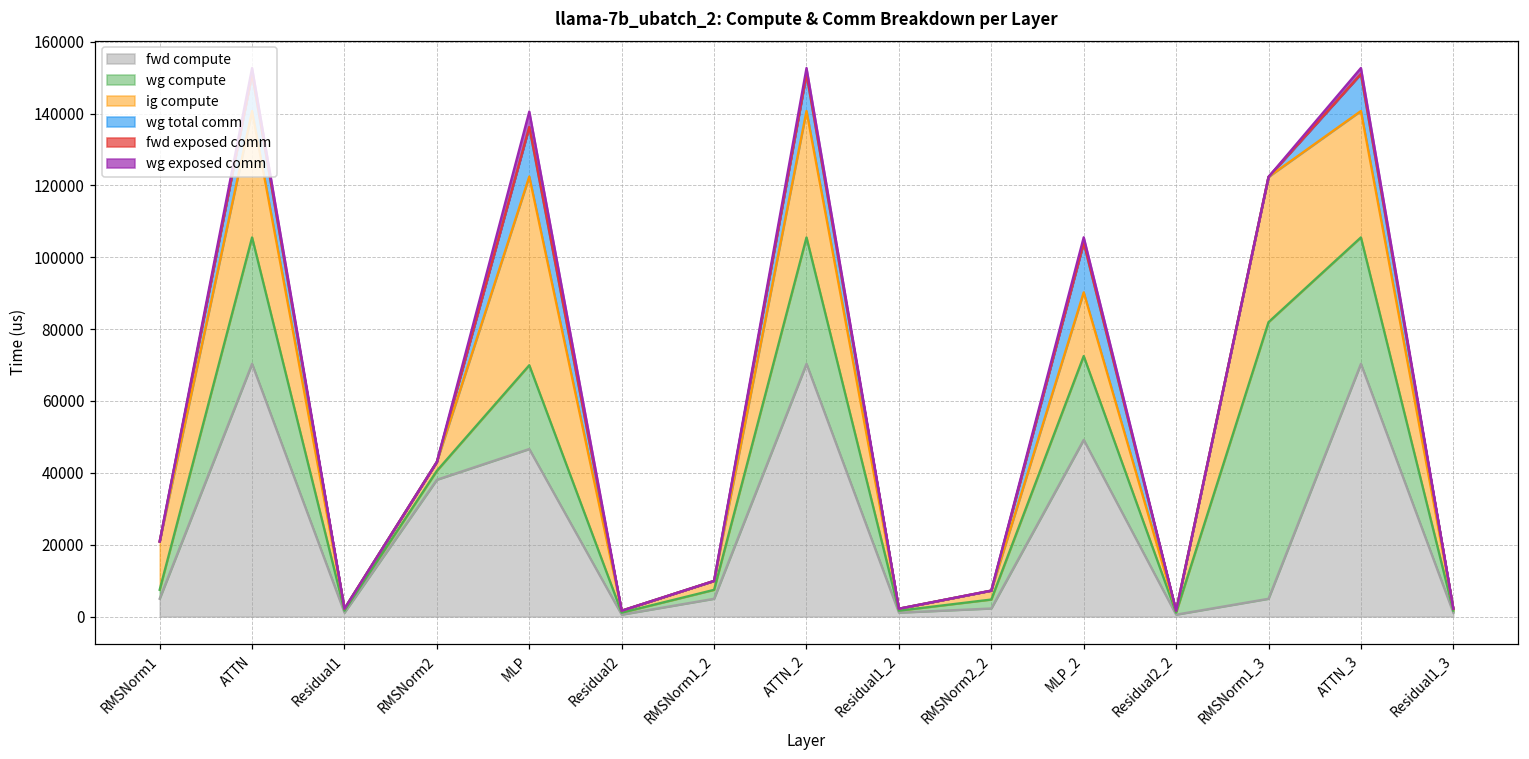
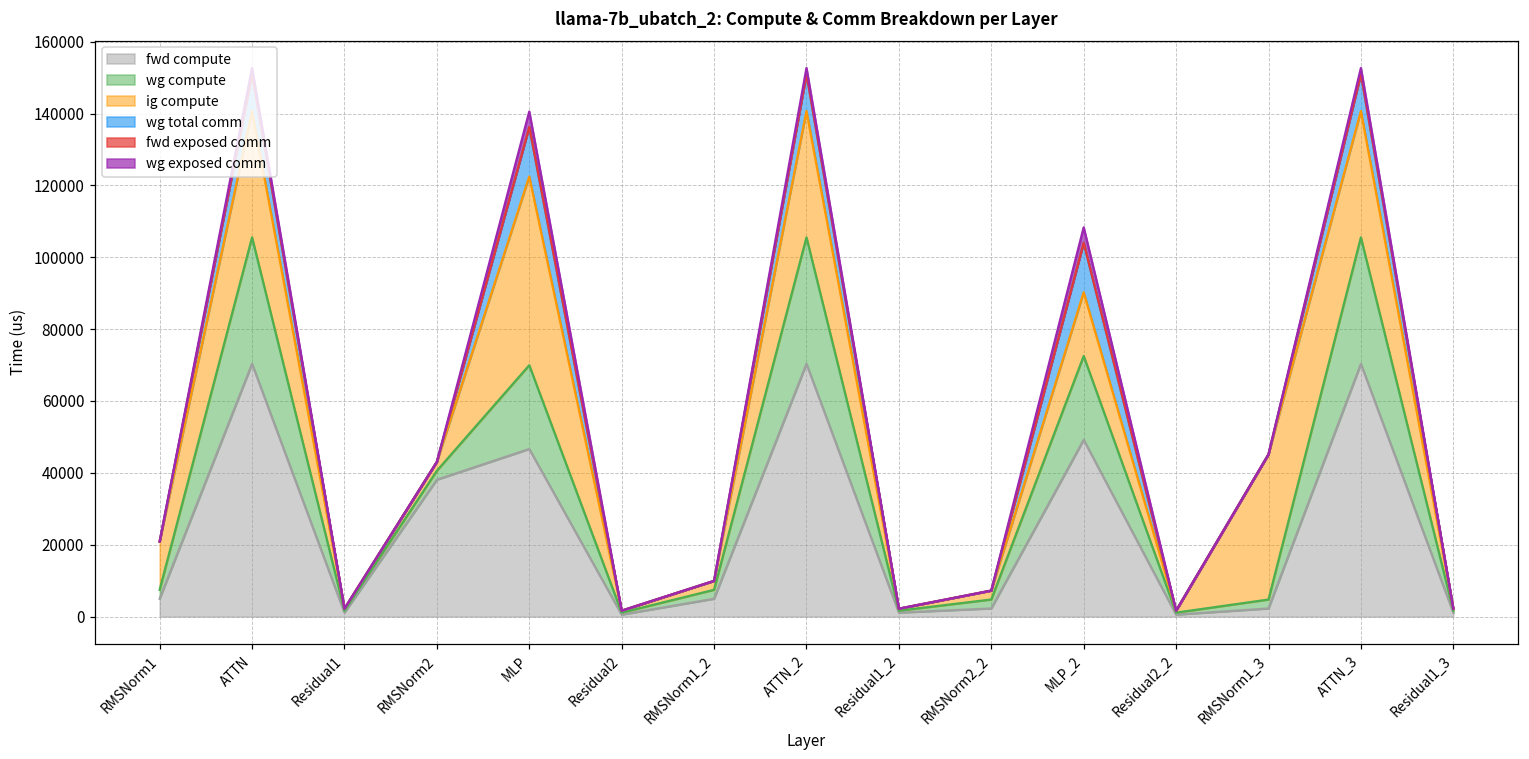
  {
    "fwd compute": {
      "RMSNorm1": 5000,
      "ATTN": 70000,
      "RMSNorm2": 38000,
      "MLP": 47000,
      "RMSNorm1_2": 5000,
      "ATTN_2": 70000,
      "RMSNorm2_2": 2000,
      "MLP_2": 49000,
-     "RMSNorm1_3": 5000,
+     "RMSNorm1_3": 2000,
      "ATTN_3": 70000
    },
    "wg compute": {
      "RMSNorm1": 2000,
      "ATTN": 35000,
      "RMSNorm2": 2000,
      "MLP": 23000,
      "RMSNorm1_2": 2000,
      "ATTN_2": 35000,
      "RMSNorm2_2": 2000,
      "MLP_2": 23000,
-     "RMSNorm1_3": 77000,
+     "RMSNorm1_3": 2000,
      "ATTN_3": 35000
    },
    "ig compute": {
      "MLP": 53000,
      "ATTN_2": 35000,
      "MLP_2": 18000,
      "ATTN_3": 35000
    },
    "wg exposed comm": {
      "MLP": 4000,
      "ATTN_2": 2000,
-     "MLP_2": 2000,
+     "MLP_2": 4000,
      "ATTN_3": 2000
    }
  }
